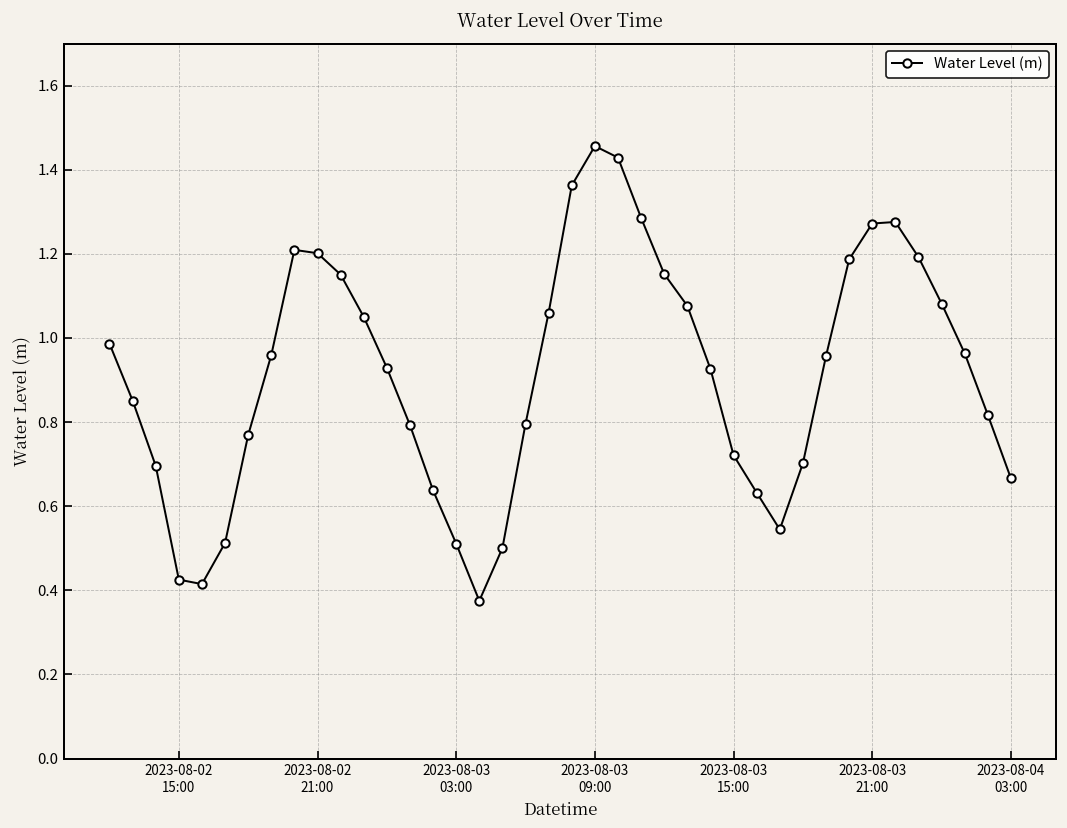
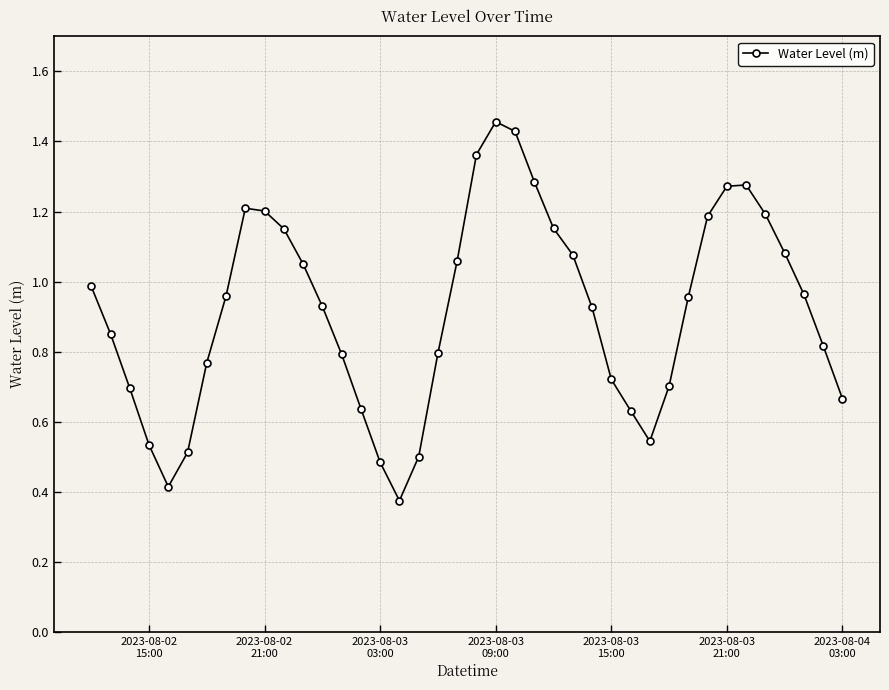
  {
-   "2023-08-02 15:00": 0.43,
+   "2023-08-02 15:00": 0.53,
    "2023-08-02 21:00": 1.20,
-   "2023-08-03 03:00": 0.51,
+   "2023-08-03 03:00": 0.48,
    "2023-08-03 09:00": 1.46,
    "2023-08-03 15:00": 0.72,
    "2023-08-03 21:00": 1.27,
    "2023-08-04 03:00": 0.67
  }
